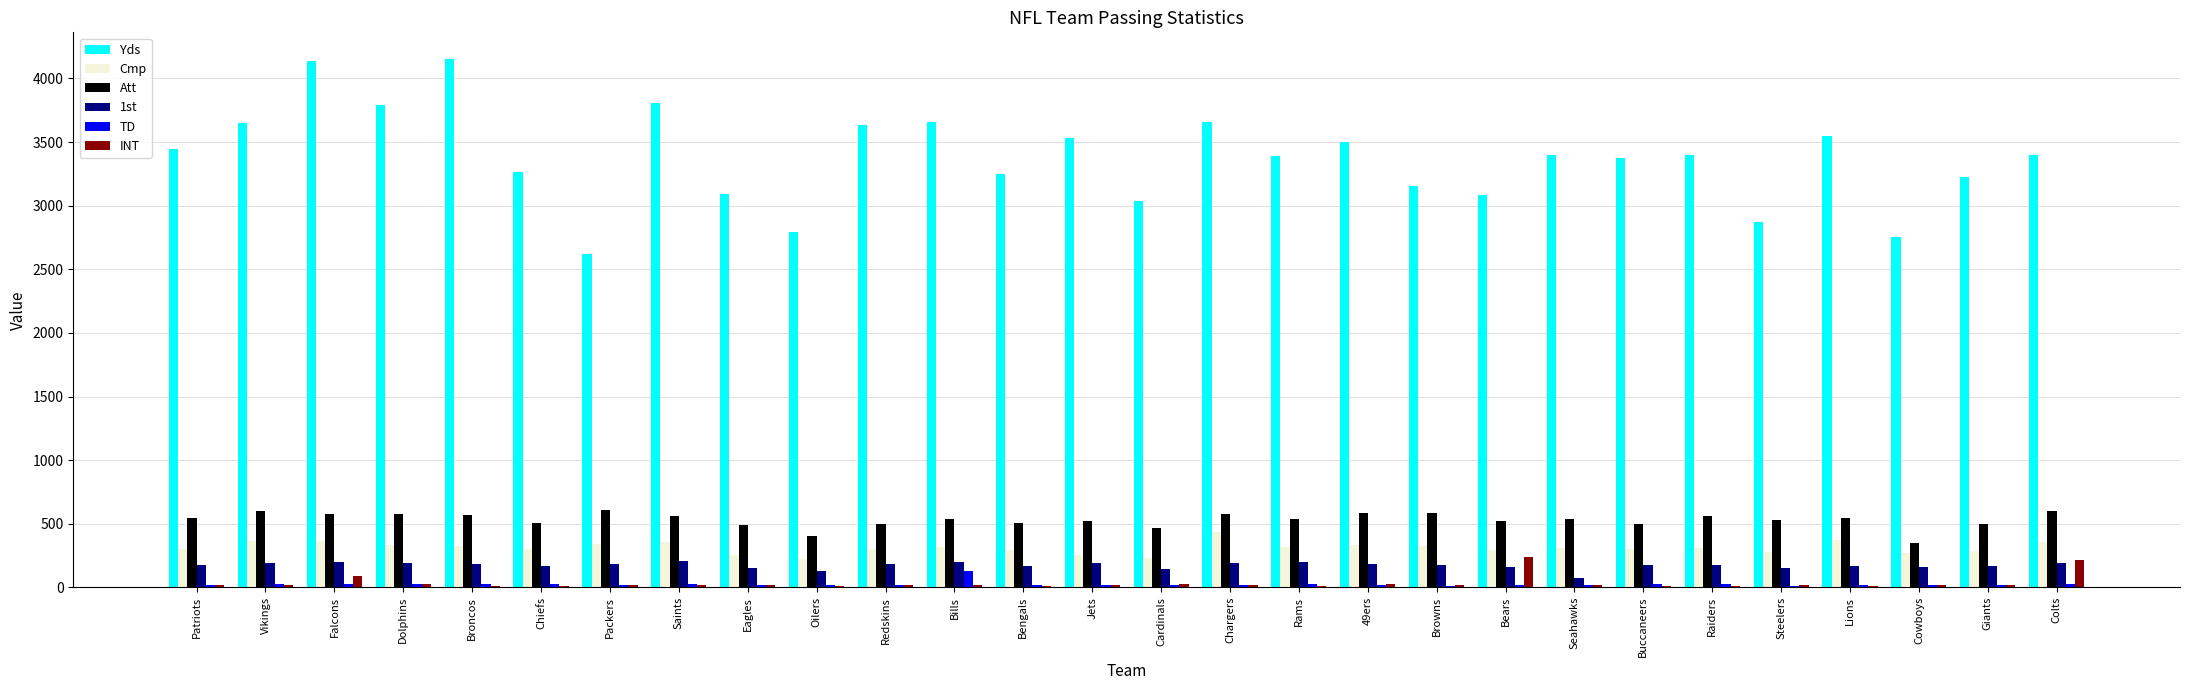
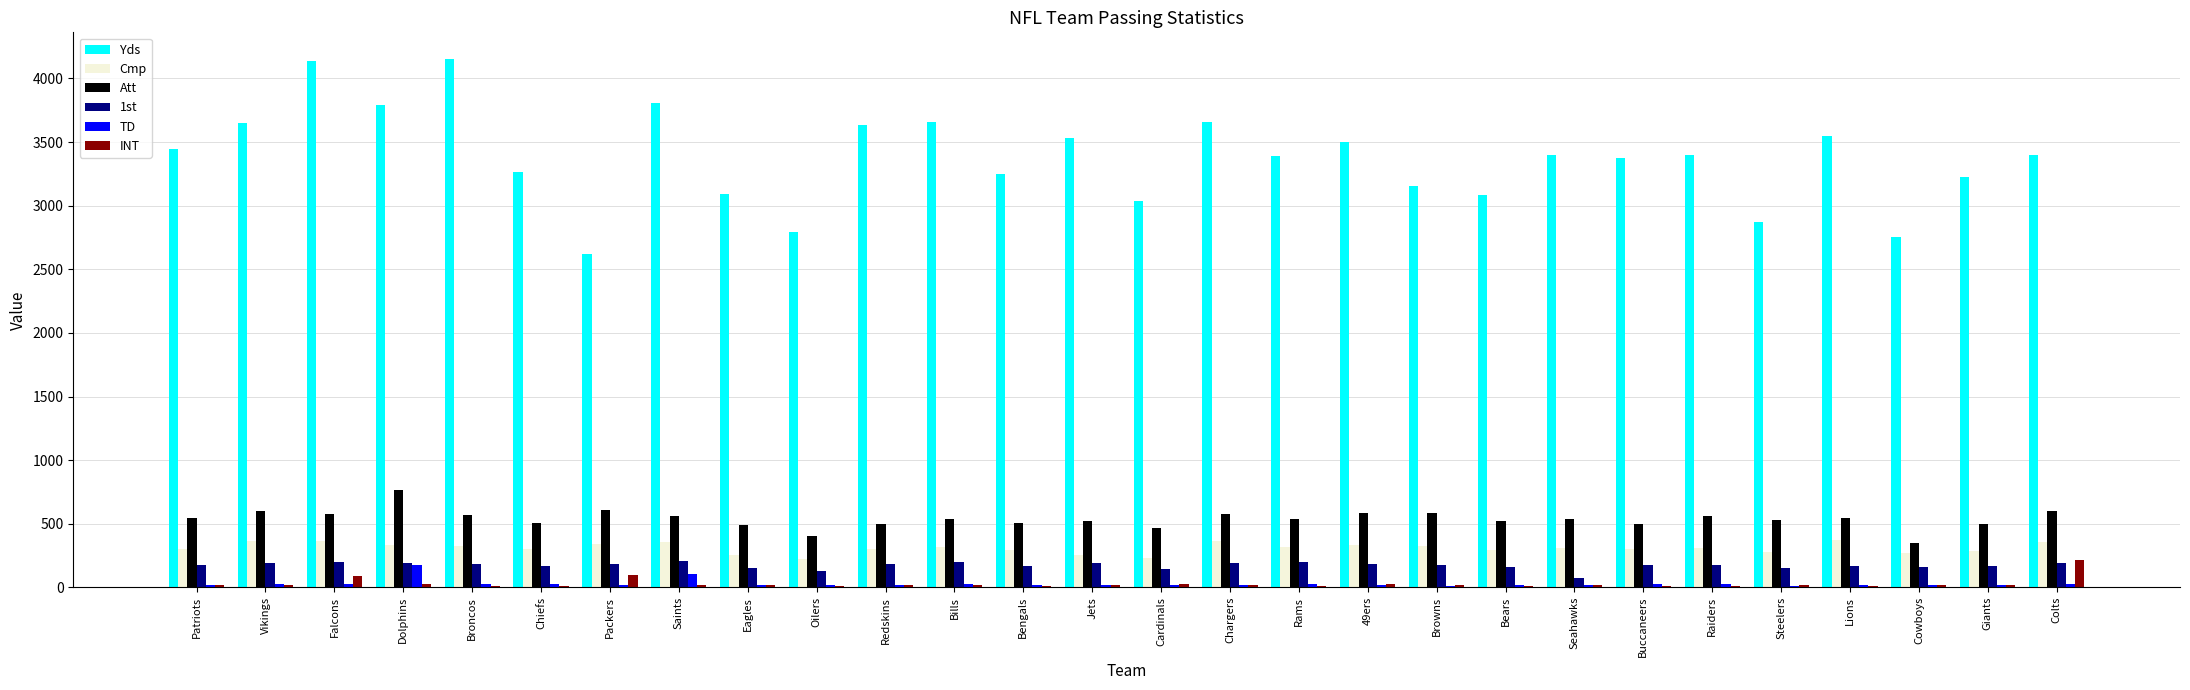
  {
    "Yds": {
      "Patriots": 3450,
      "Vikings": 3650,
      "Falcons": 4140,
      "Dolphins": 3790,
      "Broncos": 4160,
      "Chiefs": 3270,
      "Packers": 2620,
      "Saints": 3810,
      "Eagles": 3090,
      "Oilers": 2800,
      "Redskins": 3630,
      "Bills": 3660,
      "Bengals": 3250,
      "Jets": 3530,
      "Cardinals": 3040,
      "Chargers": 3660,
      "Rams": 3390,
      "49ers": 3500,
      "Browns": 3160,
      "Bears": 3090,
      "Seahawks": 3400,
      "Buccaneers": 3370,
      "Raiders": 3400,
      "Steelers": 2870,
      "Lions": 3550,
      "Cowboys": 2750,
      "Giants": 3220,
      "Colts": 3400
    },
    "Cmp": {
      "Patriots": 300,
      "Vikings": 370,
      "Falcons": 360,
      "Dolphins": 330,
      "Broncos": 320,
      "Chiefs": 300,
      "Packers": 340,
      "Saints": 350,
      "Eagles": 250,
      "Oilers": 220,
      "Redskins": 300,
      "Bills": 310,
      "Bengals": 290,
      "Jets": 260,
      "Cardinals": 230,
-     "Chargers": 430,
+     "Chargers": 360,
      "Rams": 320,
      "49ers": 330,
      "Browns": 330,
      "Bears": 300,
      "Seahawks": 310,
      "Buccaneers": 300,
      "Raiders": 310,
      "Steelers": 280,
      "Lions": 370,
      "Cowboys": 270,
      "Giants": 290,
      "Colts": 350
    },
    "Att": {
      "Patriots": 550,
      "Vikings": 600,
      "Falcons": 580,
-     "Dolphins": 580,
+     "Dolphins": 770,
      "Broncos": 570,
      "Chiefs": 500,
      "Packers": 610,
      "Saints": 560,
      "Eagles": 490,
      "Oilers": 400,
      "Redskins": 500,
      "Bills": 540,
      "Bengals": 510,
      "Jets": 520,
      "Cardinals": 470,
      "Chargers": 580,
      "Rams": 540,
      "49ers": 580,
      "Browns": 590,
      "Bears": 520,
      "Seahawks": 540,
      "Buccaneers": 500,
      "Raiders": 560,
      "Steelers": 530,
      "Lions": 550,
      "Cowboys": 350,
      "Giants": 500,
      "Colts": 600
    },
    "1st": {
      "Patriots": 170,
      "Vikings": 200,
      "Falcons": 200,
      "Dolphins": 200,
      "Broncos": 180,
      "Chiefs": 160,
      "Packers": 180,
      "Saints": 210,
      "Eagles": 150,
      "Oilers": 130,
      "Redskins": 180,
      "Bills": 200,
      "Bengals": 170,
      "Jets": 190,
      "Cardinals": 140,
      "Chargers": 190,
      "Rams": 200,
      "49ers": 180,
      "Browns": 170,
      "Bears": 160,
      "Seahawks": 80,
      "Buccaneers": 180,
      "Raiders": 180,
      "Steelers": 160,
      "Lions": 170,
      "Cowboys": 160,
      "Giants": 170,
      "Colts": 190
    },
    "TD": {
      "Patriots": 20,
      "Vikings": 30,
      "Falcons": 30,
-     "Dolphins": 20,
+     "Dolphins": 170,
      "Broncos": 30,
      "Chiefs": 20,
      "Packers": 20,
-     "Saints": 30,
+     "Saints": 110,
      "Eagles": 20,
      "Redskins": 20,
-     "Bills": 130,
+     "Bills": 30,
      "Bengals": 20,
      "Chargers": 20,
      "Rams": 20,
      "Buccaneers": 30,
      "Raiders": 20,
      "Lions": 20,
      "Colts": 20
    },
    "INT": {
      "Patriots": 20,
      "Falcons": 90,
      "Dolphins": 20,
-     "Packers": 20,
+     "Packers": 90,
      "Eagles": 20,
      "Cardinals": 20,
      "49ers": 20,
-     "Bears": 240,
+     "Bears": 10,
      "Cowboys": 20,
      "Colts": 210
    }
  }
